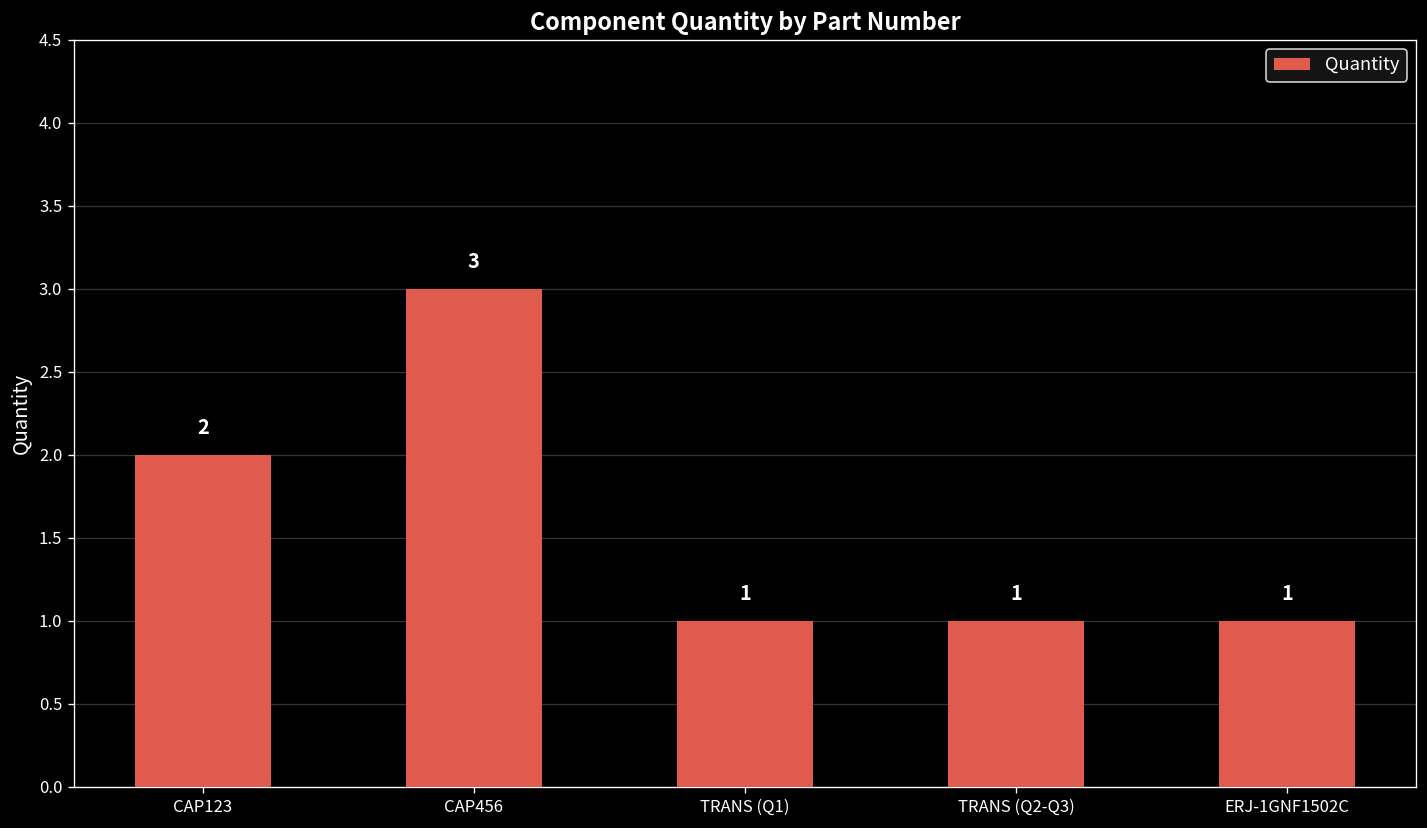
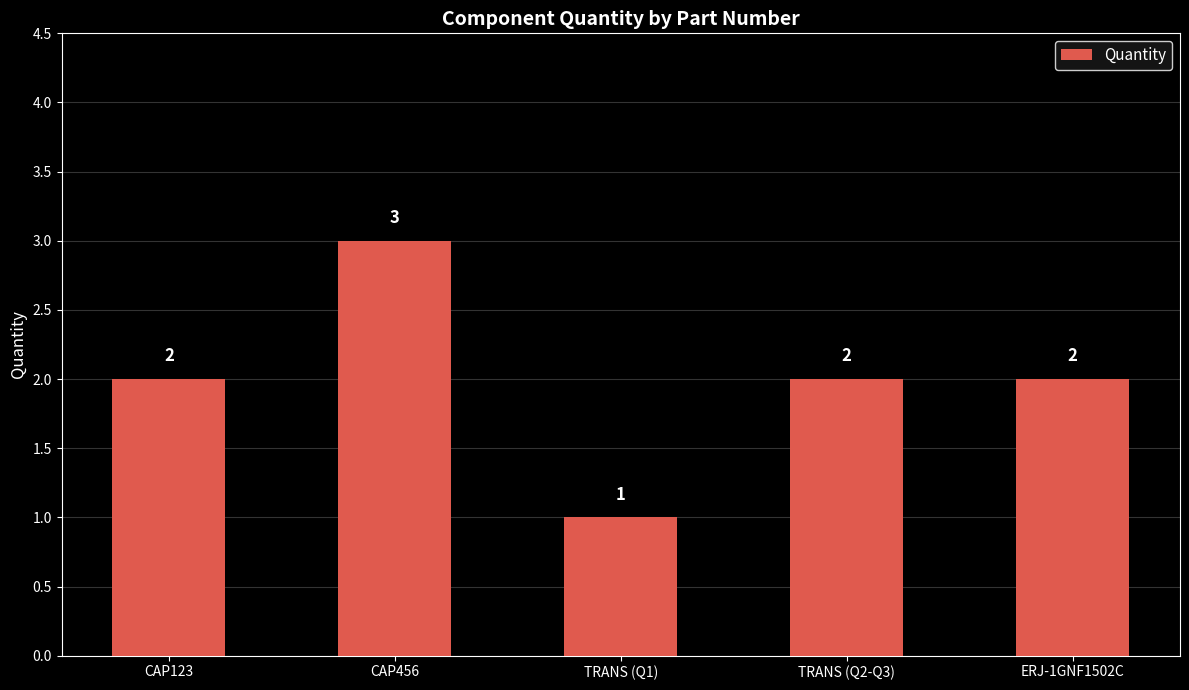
  {
    "CAP123": 2,
    "CAP456": 3,
    "TRANS (Q1)": 1,
-   "TRANS (Q2-Q3)": 1,
-   "ERJ-1GNF1502C": 1
+   "TRANS (Q2-Q3)": 2,
+   "ERJ-1GNF1502C": 2
  }
